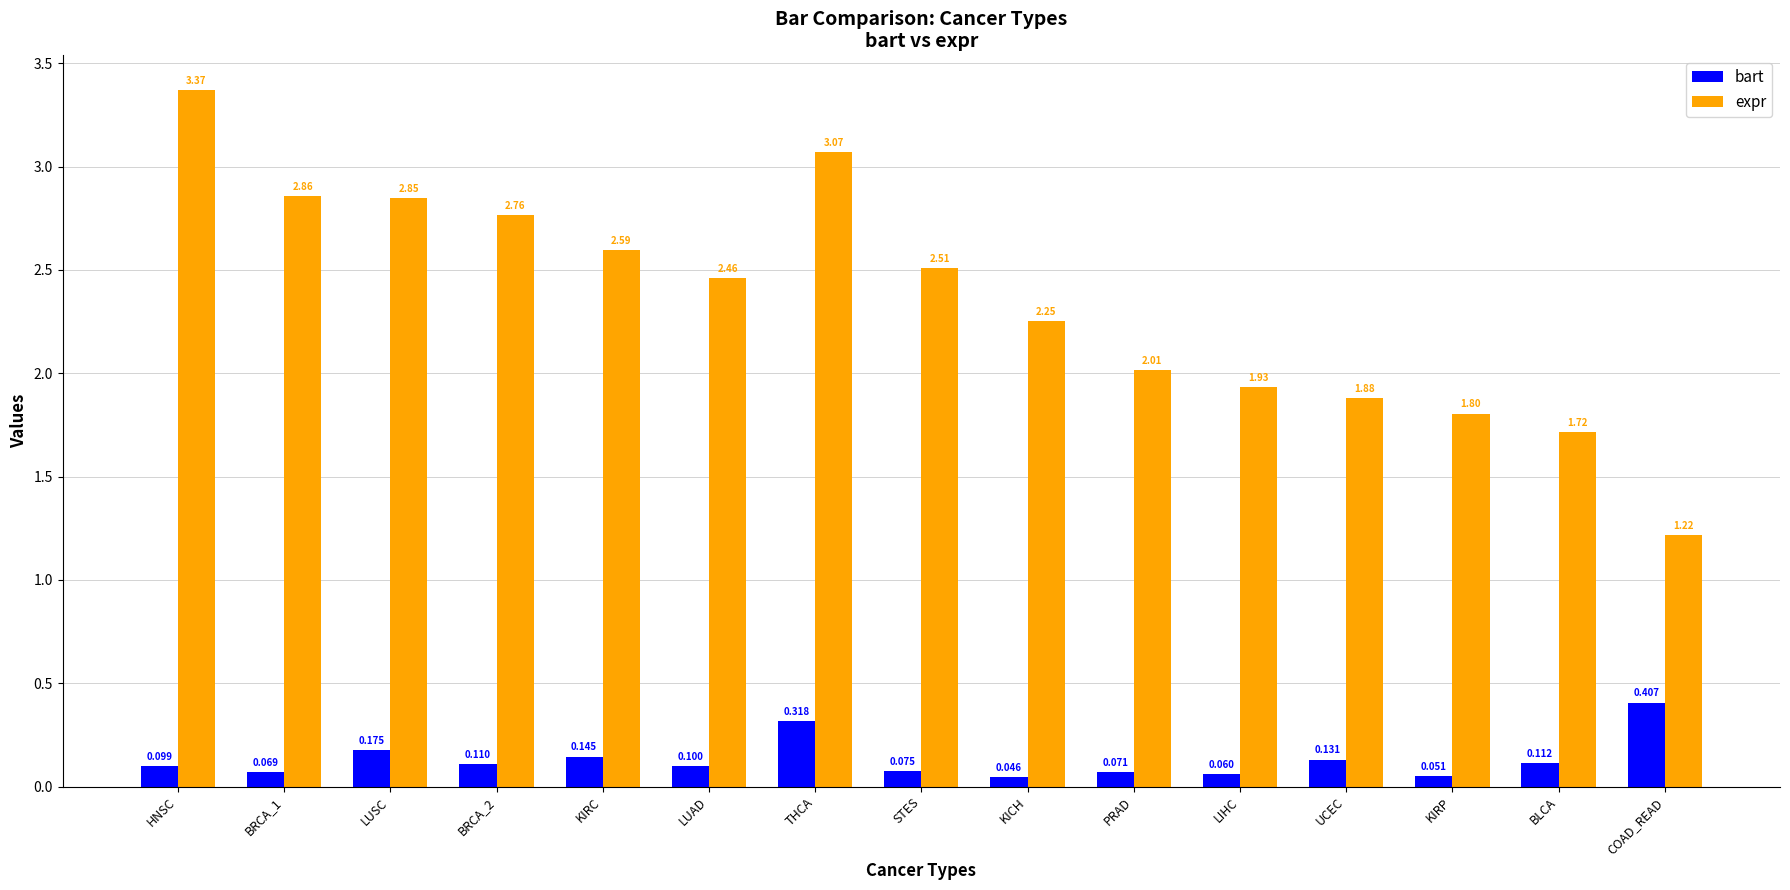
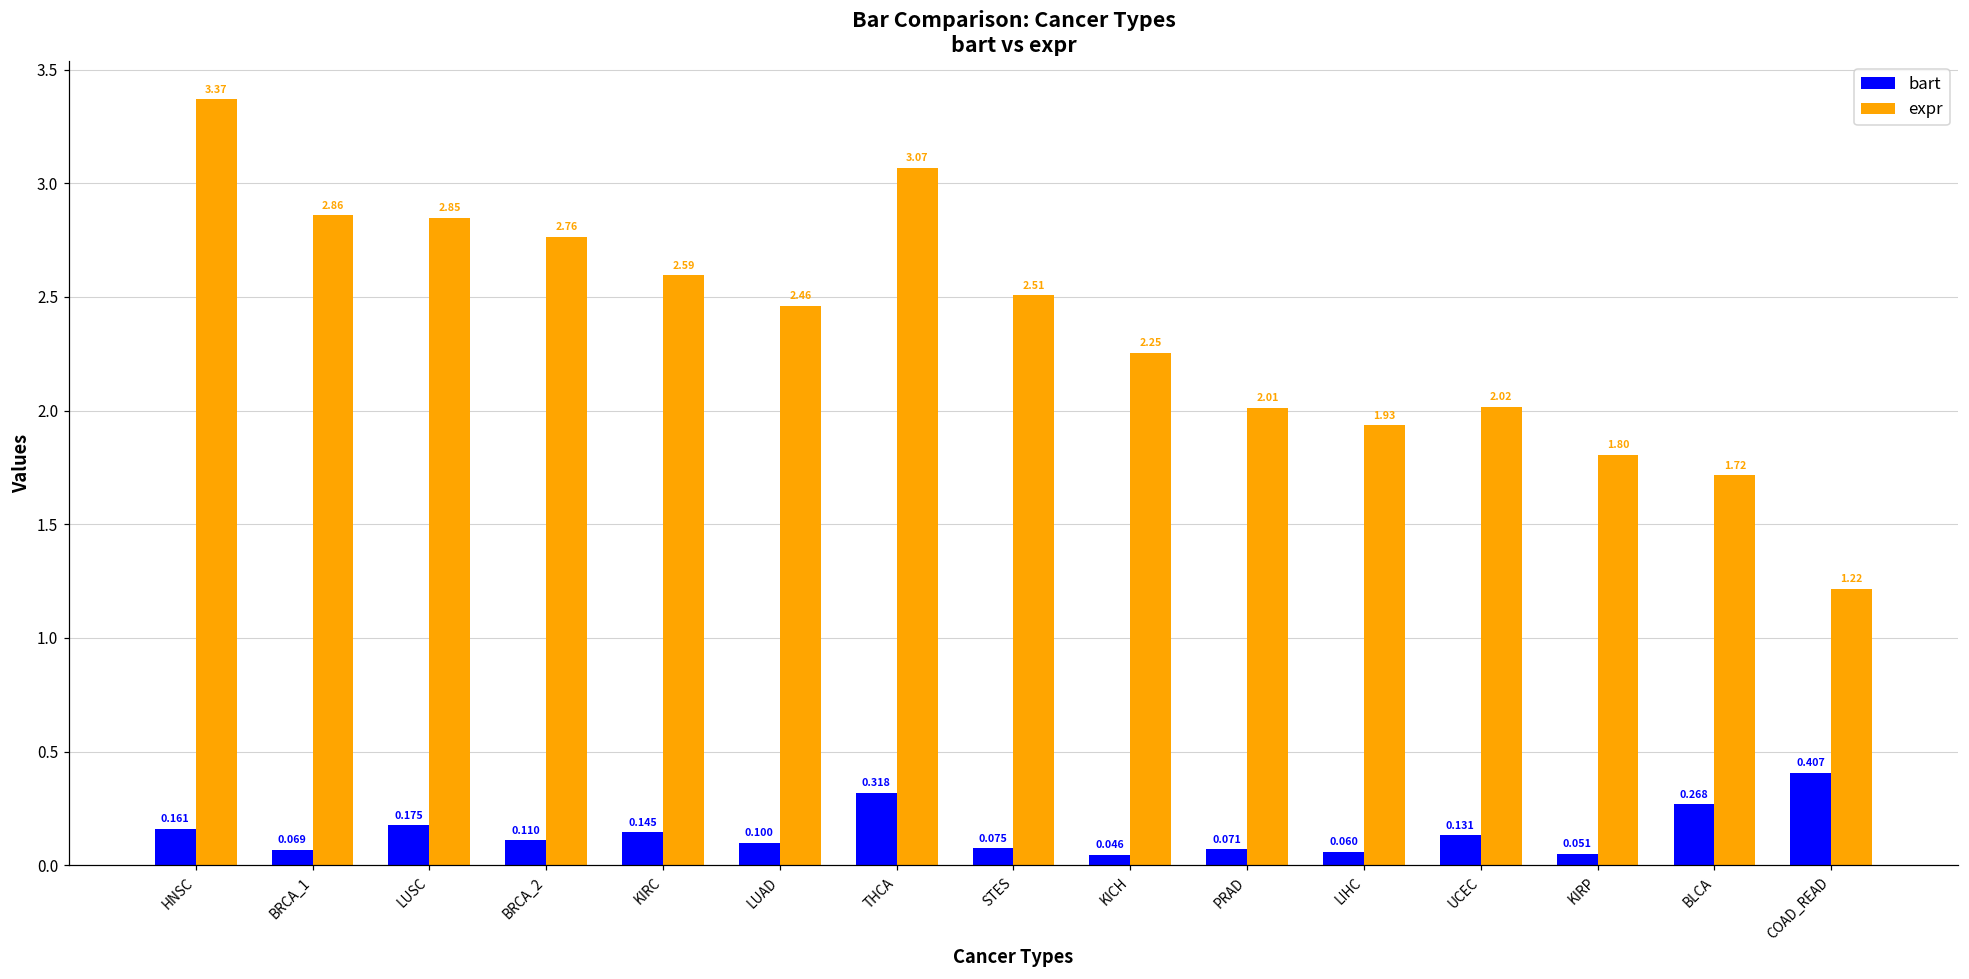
  {
    "bart": {
-     "HNSC": 0.099,
+     "HNSC": 0.161,
      "BRCA_1": 0.069,
      "LUSC": 0.175,
      "BRCA_2": 0.110,
      "KIRC": 0.145,
      "LUAD": 0.100,
      "THCA": 0.318,
      "STES": 0.075,
      "KICH": 0.046,
      "PRAD": 0.071,
      "LIHC": 0.060,
      "UCEC": 0.131,
      "KIRP": 0.051,
-     "BLCA": 0.112,
+     "BLCA": 0.268,
      "COAD_READ": 0.407
    },
    "expr": {
      "HNSC": 3.37,
      "BRCA_1": 2.86,
      "LUSC": 2.85,
      "BRCA_2": 2.76,
      "KIRC": 2.59,
      "LUAD": 2.46,
      "THCA": 3.07,
      "STES": 2.51,
      "KICH": 2.25,
      "PRAD": 2.01,
      "LIHC": 1.93,
-     "UCEC": 1.88,
+     "UCEC": 2.02,
      "KIRP": 1.80,
      "BLCA": 1.72,
      "COAD_READ": 1.22
    }
  }
